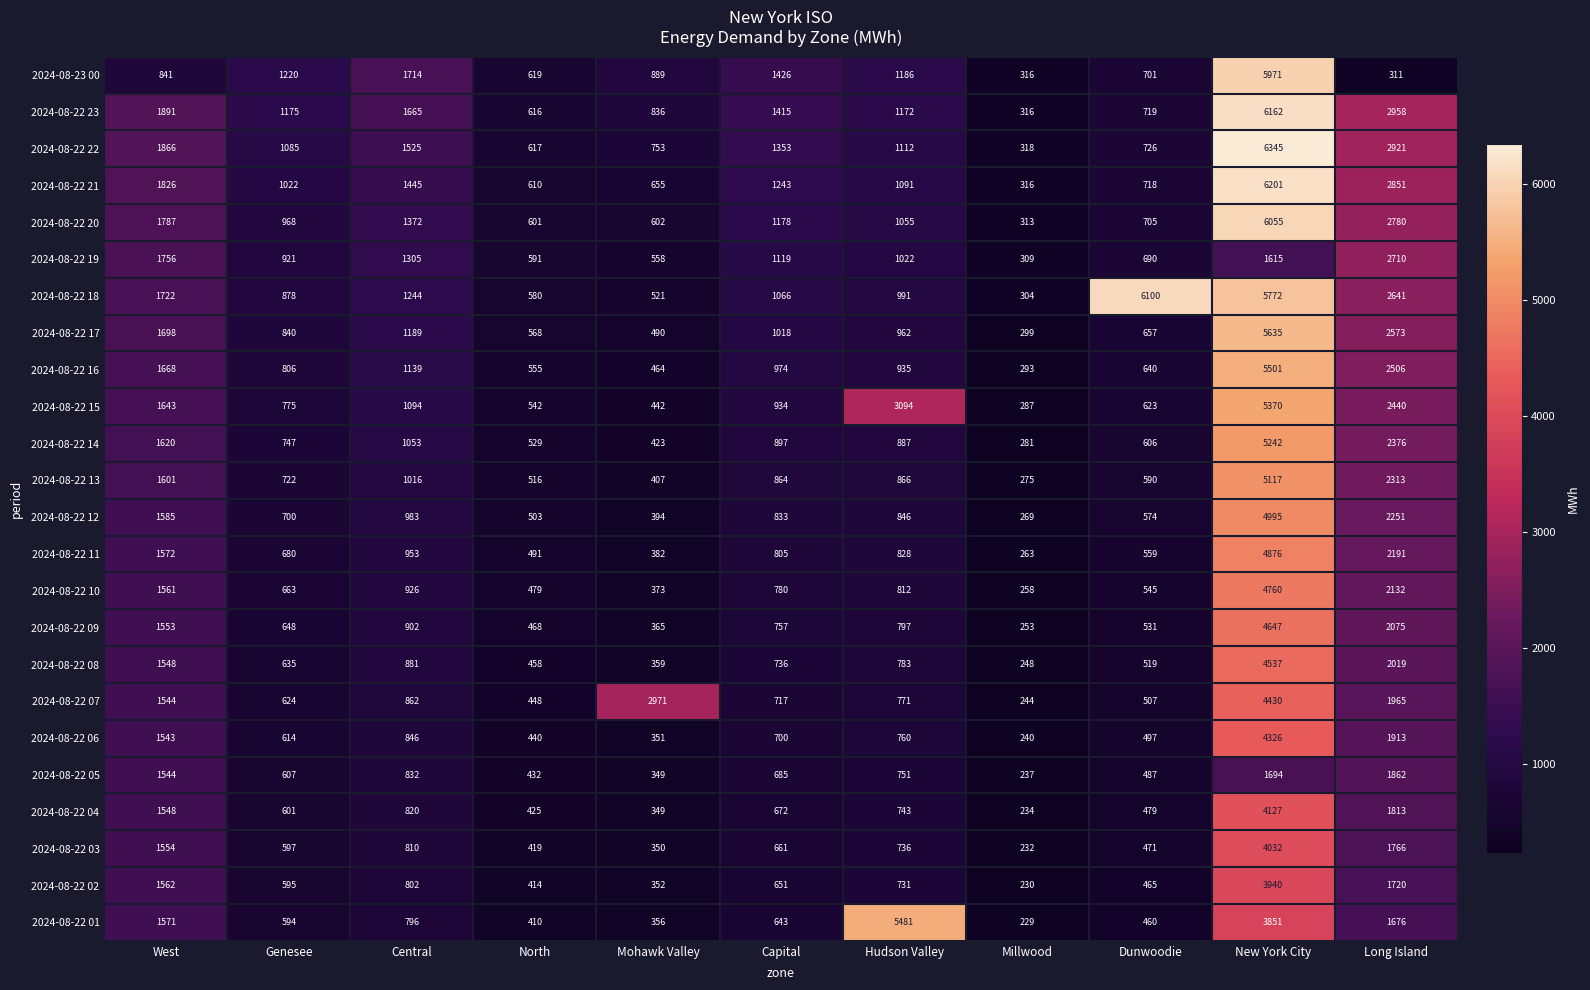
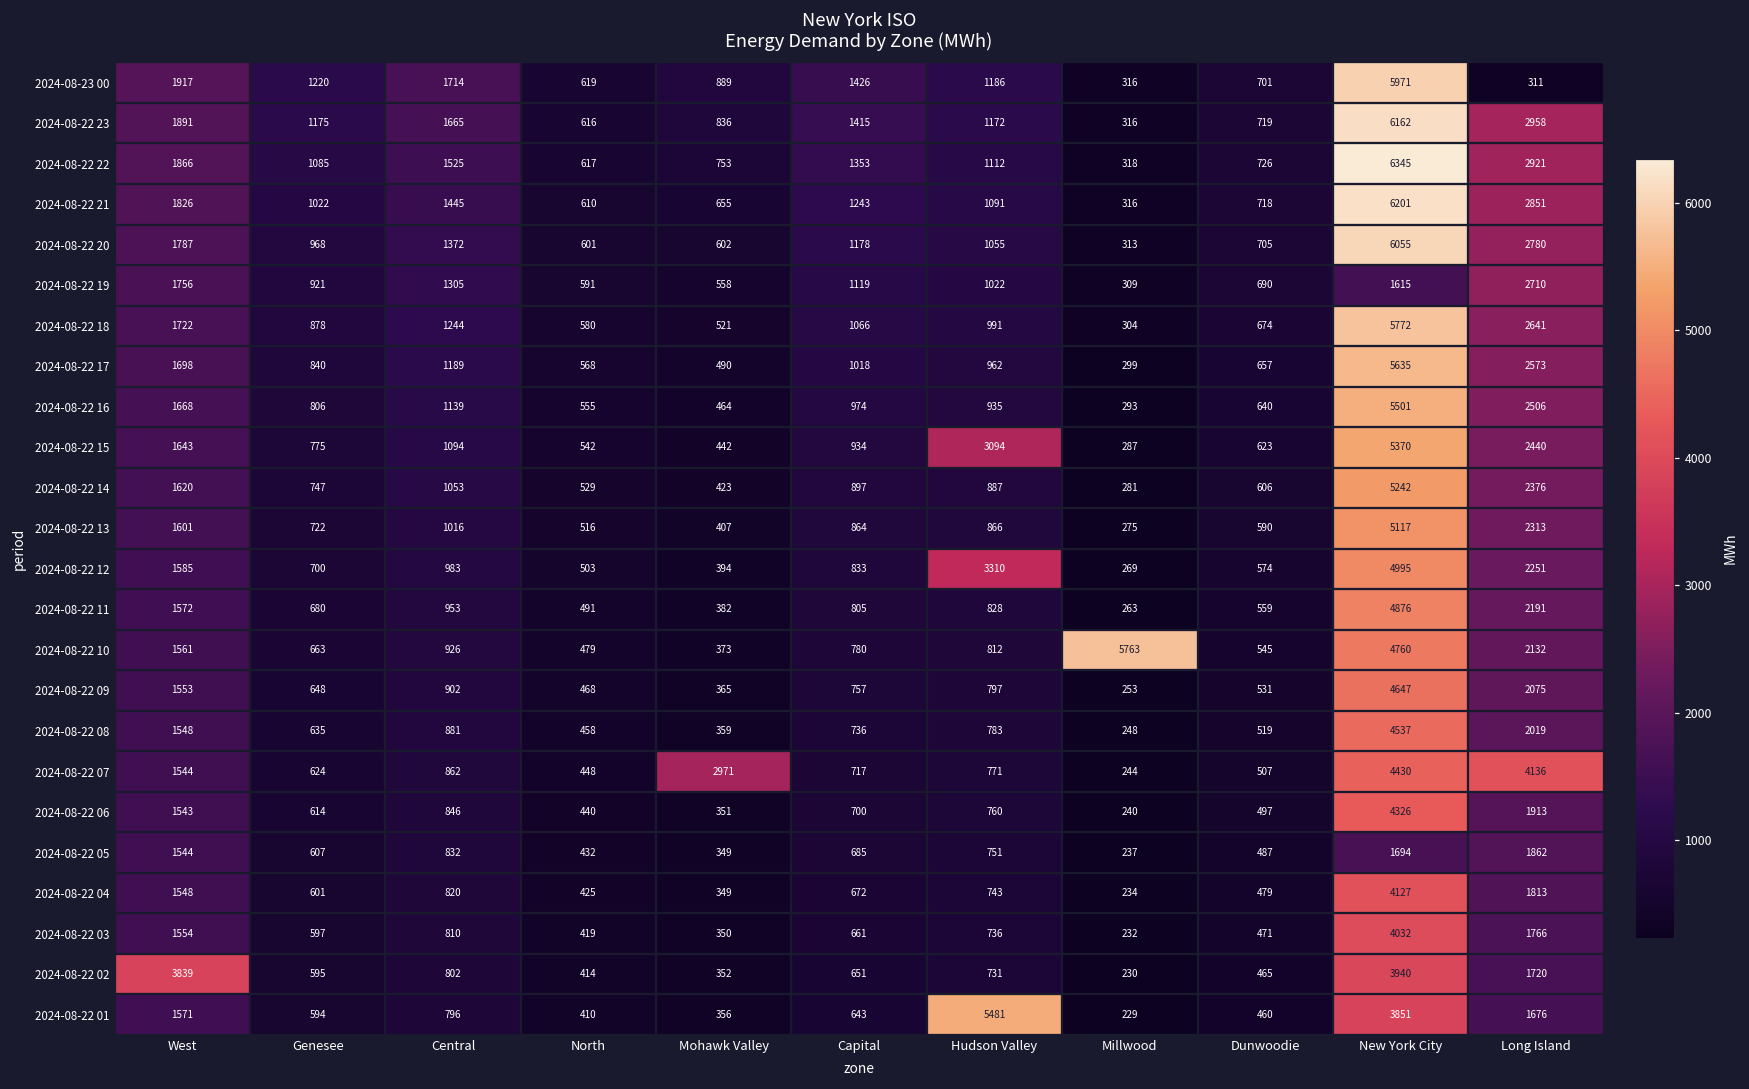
  {
    "2024-08-23 00": {
-     "West": 841,
+     "West": 1917,
      "Genesee": 1220,
      "Central": 1714,
      "North": 619,
      "Mohawk Valley": 889,
      "Capital": 1426,
      "Hudson Valley": 1186,
      "Millwood": 316,
      "Dunwoodie": 701,
      "New York City": 5971,
      "Long Island": 311
    },
    "2024-08-22 18": {
      "West": 1722,
      "Genesee": 878,
      "Central": 1244,
      "North": 580,
      "Mohawk Valley": 521,
      "Capital": 1066,
      "Hudson Valley": 991,
      "Millwood": 304,
-     "Dunwoodie": 6100,
+     "Dunwoodie": 674,
      "New York City": 5772,
      "Long Island": 2641
    },
    "2024-08-22 12": {
      "West": 1585,
      "Genesee": 700,
      "Central": 983,
      "North": 503,
      "Mohawk Valley": 394,
      "Capital": 833,
-     "Hudson Valley": 846,
+     "Hudson Valley": 3310,
      "Millwood": 269,
      "Dunwoodie": 574,
      "New York City": 4995,
      "Long Island": 2251
    },
    "2024-08-22 10": {
      "West": 1561,
      "Genesee": 663,
      "Central": 926,
      "North": 479,
      "Mohawk Valley": 373,
      "Capital": 780,
      "Hudson Valley": 812,
-     "Millwood": 258,
+     "Millwood": 5763,
      "Dunwoodie": 545,
      "New York City": 4760,
      "Long Island": 2132
    },
    "2024-08-22 07": {
      "West": 1544,
      "Genesee": 624,
      "Central": 862,
      "North": 448,
      "Mohawk Valley": 2971,
      "Capital": 717,
      "Hudson Valley": 771,
      "Millwood": 244,
      "Dunwoodie": 507,
      "New York City": 4430,
-     "Long Island": 1965
+     "Long Island": 4136
    },
    "2024-08-22 02": {
-     "West": 1562,
+     "West": 3839,
      "Genesee": 595,
      "Central": 802,
      "North": 414,
      "Mohawk Valley": 352,
      "Capital": 651,
      "Hudson Valley": 731,
      "Millwood": 230,
      "Dunwoodie": 465,
      "New York City": 3940,
      "Long Island": 1720
    }
  }
